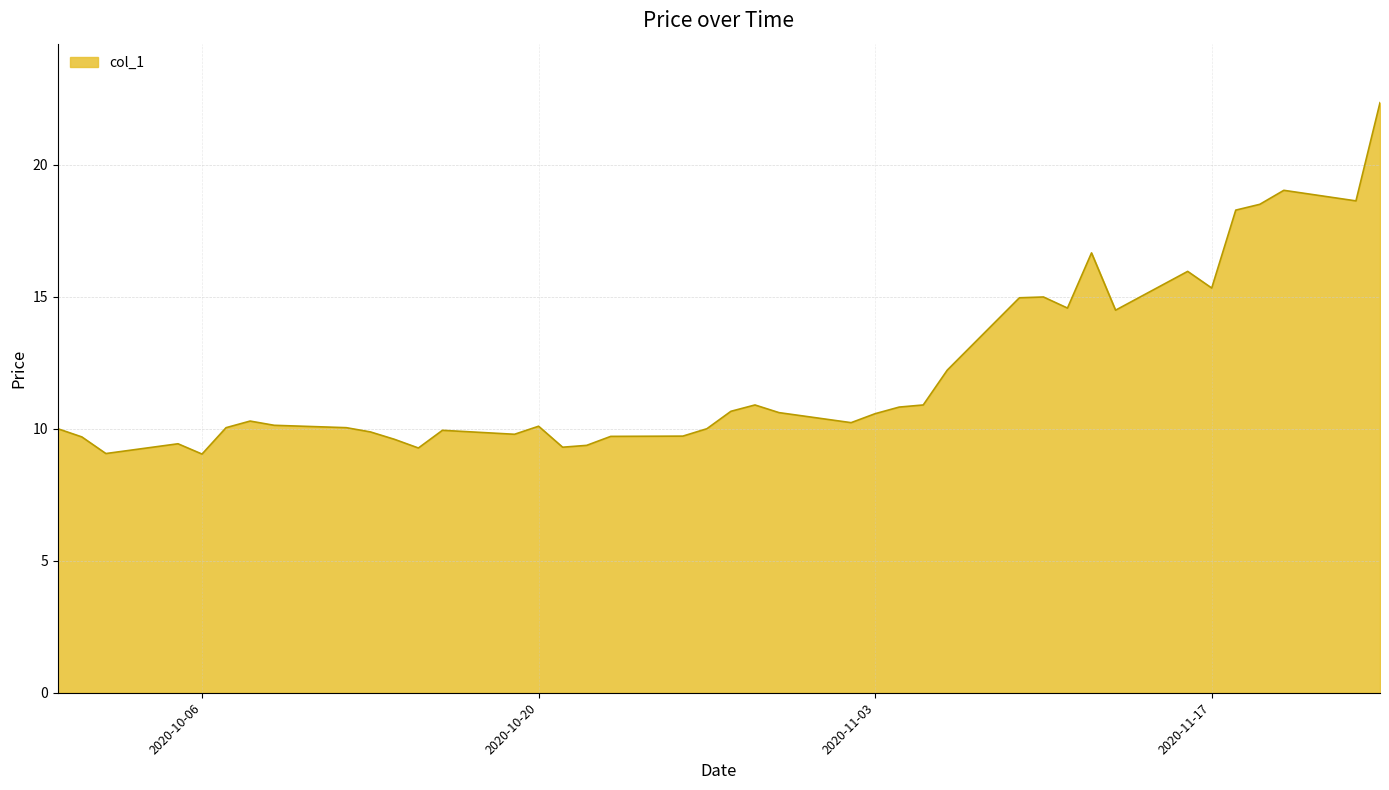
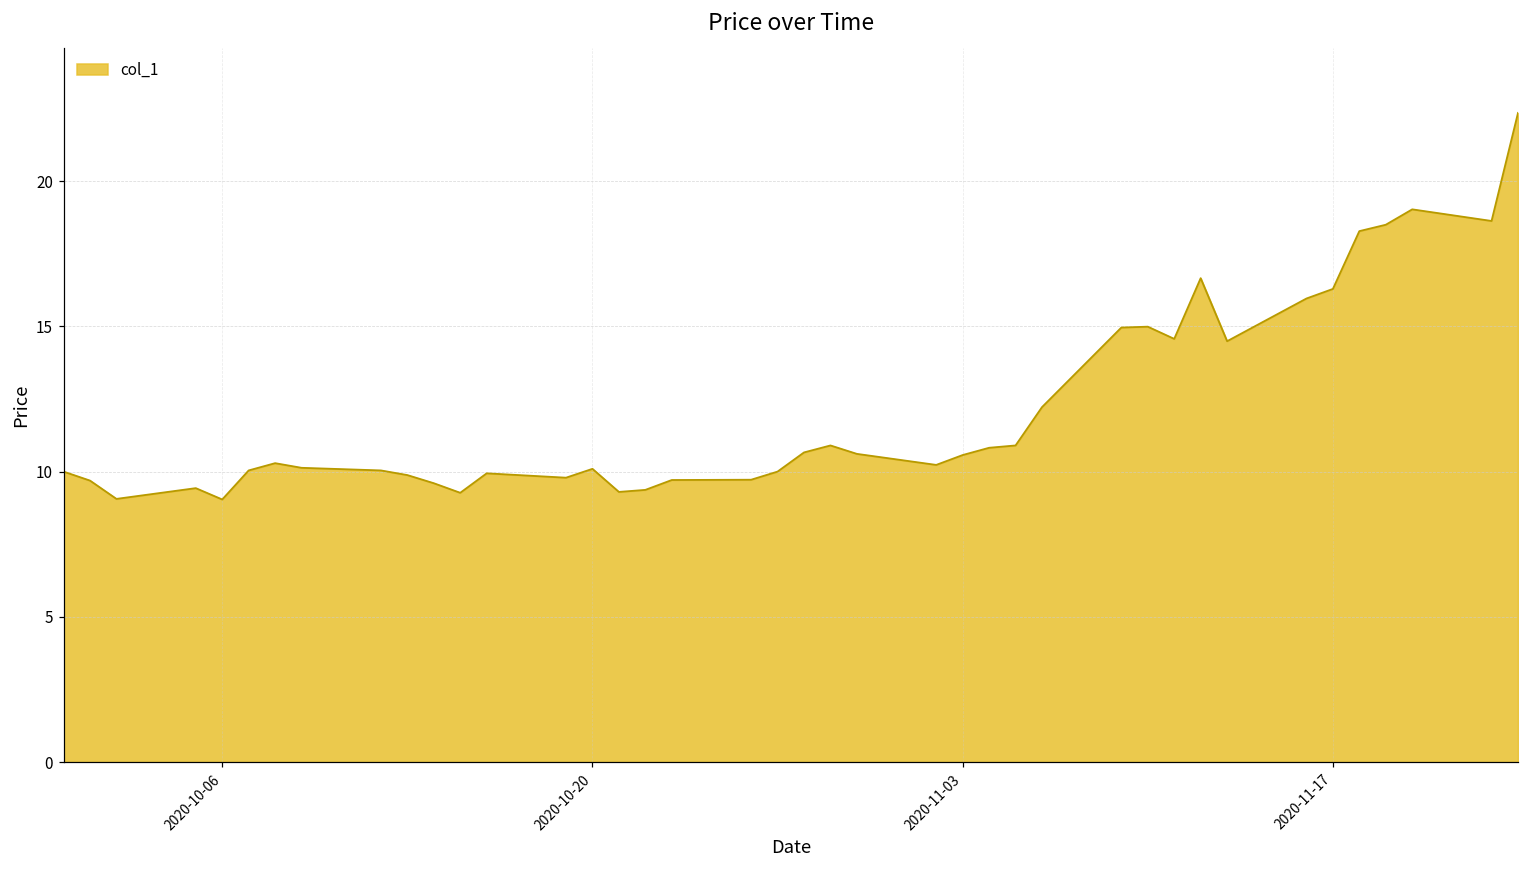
  {
    "2020-10-06": 9.0,
    "2020-10-20": 10.1,
    "2020-11-03": 10.6,
-   "2020-11-17": 15.3
+   "2020-11-17": 16.3
  }
